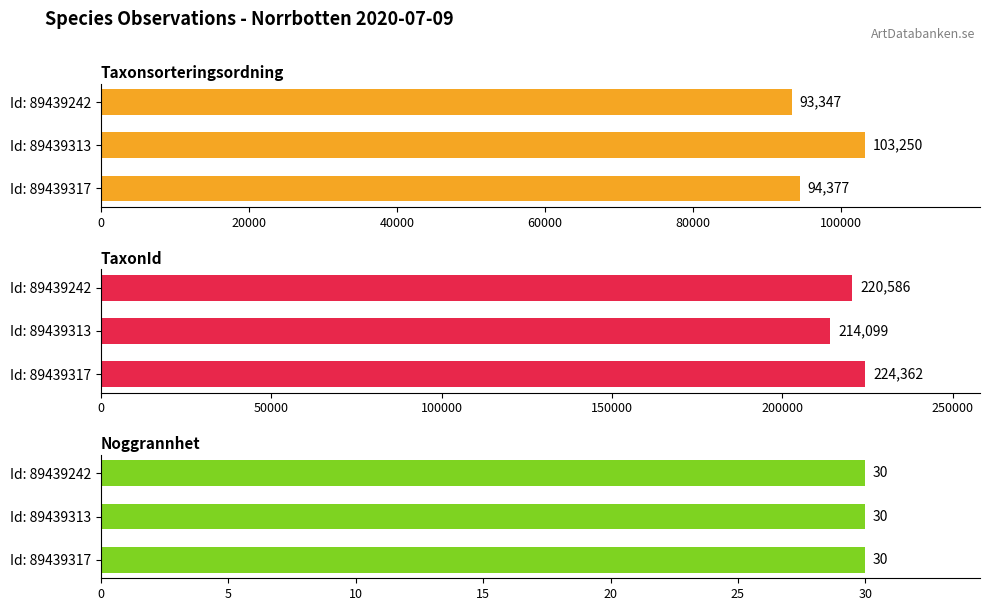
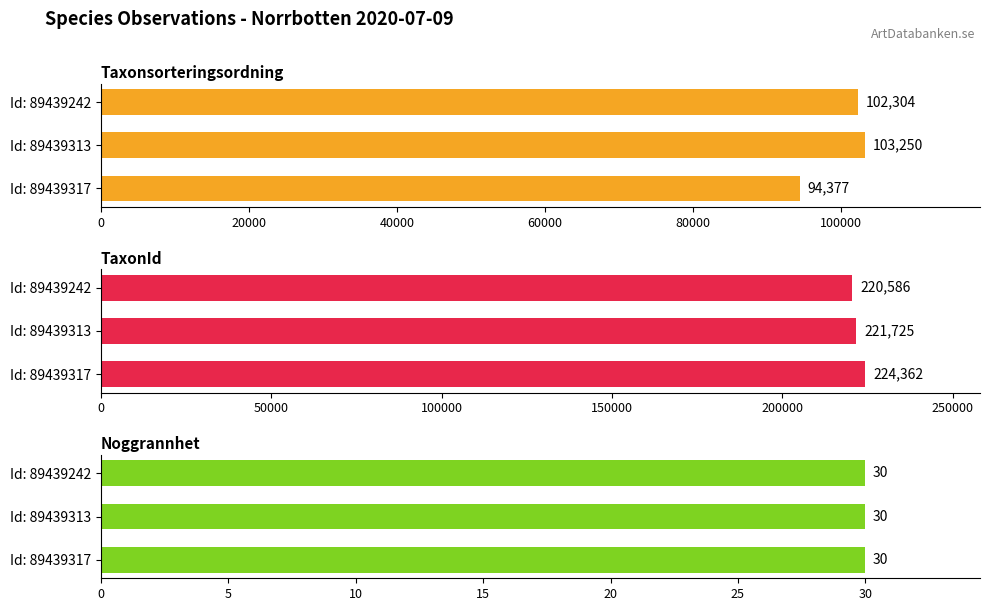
  {
    "Taxonsorteringsordning": {
-     "Id: 89439242": "93,347",
+     "Id: 89439242": "102,304",
      "Id: 89439313": "103,250",
      "Id: 89439317": "94,377"
    },
    "TaxonId": {
      "Id: 89439242": "220,586",
-     "Id: 89439313": "214,099",
+     "Id: 89439313": "221,725",
      "Id: 89439317": "224,362"
    },
    "Noggrannhet": {
      "Id: 89439242": "30",
      "Id: 89439313": "30",
      "Id: 89439317": "30"
    }
  }
